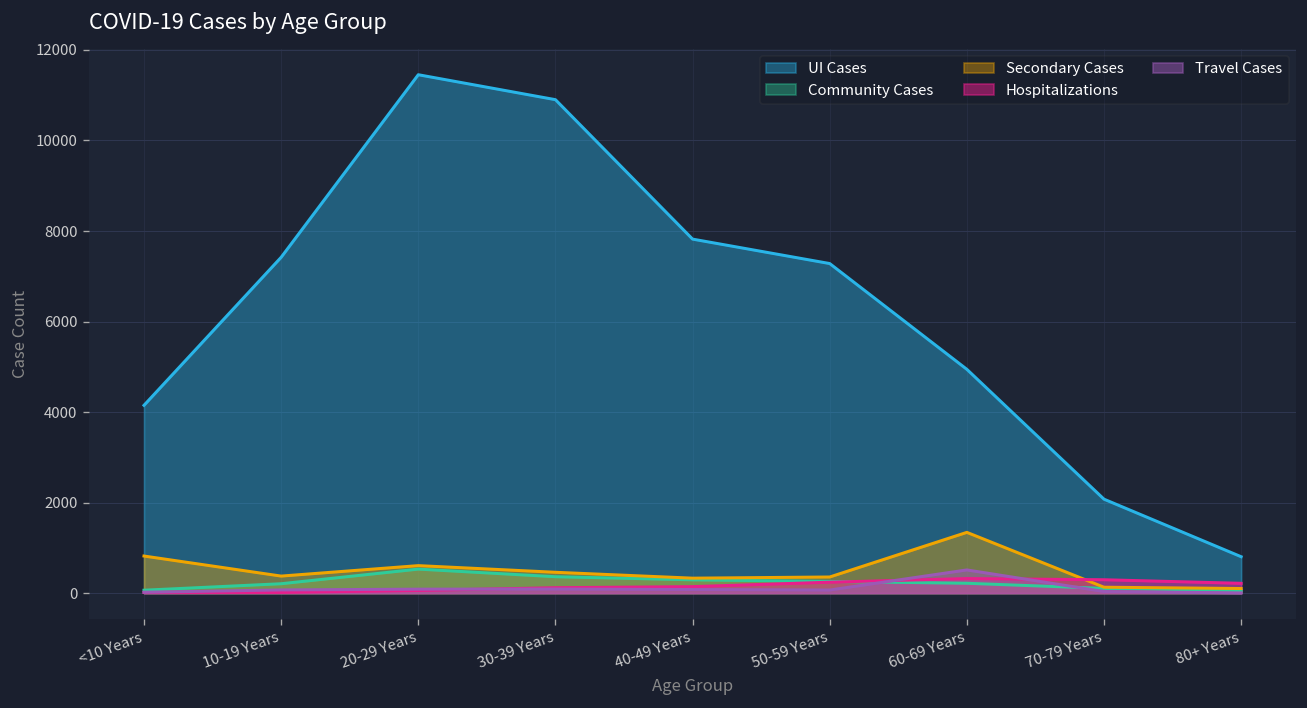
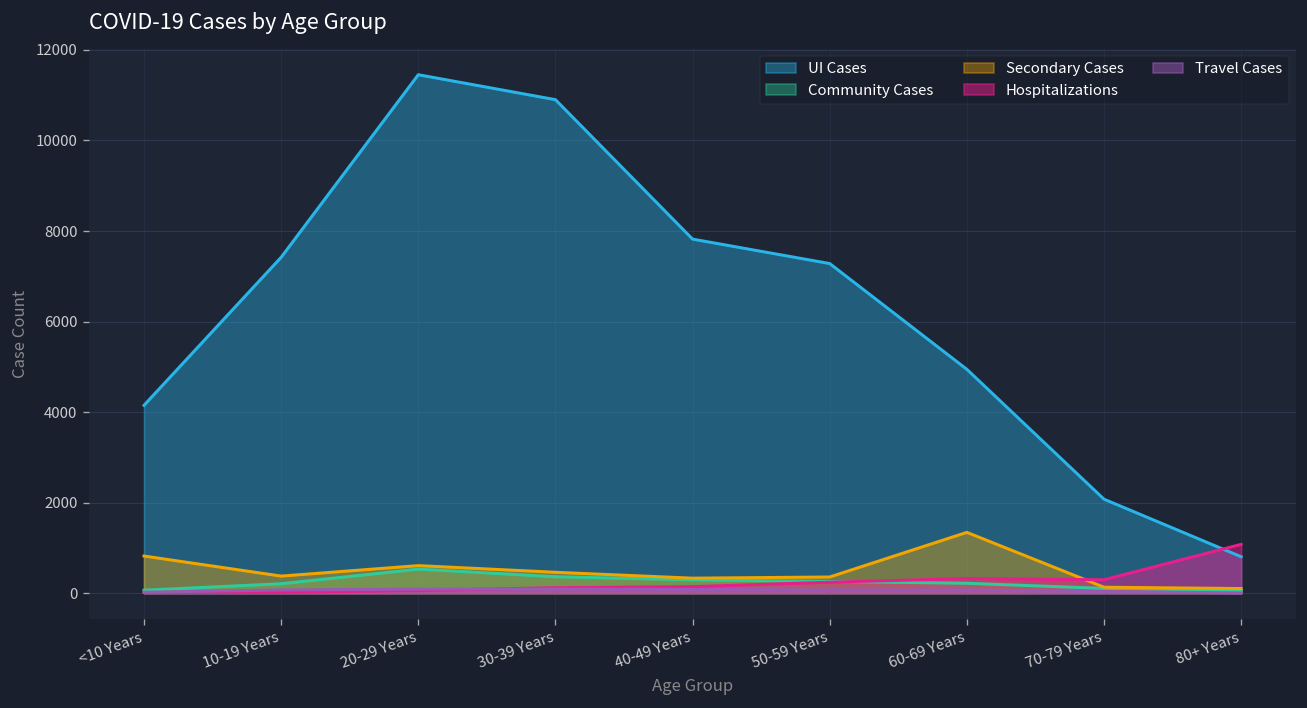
  {
    "Secondary Cases": {
      "<10 Years": 800,
      "10-19 Years": 400,
      "20-29 Years": 600,
      "30-39 Years": 500,
      "50-59 Years": 400,
      "60-69 Years": 1300
    },
    "Hospitalizations": {
      "60-69 Years": 300,
      "70-79 Years": 300,
-     "80+ Years": 200
+     "80+ Years": 1100
    },
    "Travel Cases": {
      "50-59 Years": 100,
-     "60-69 Years": 500,
+     "60-69 Years": 100,
      "70-79 Years": 0
    }
  }
